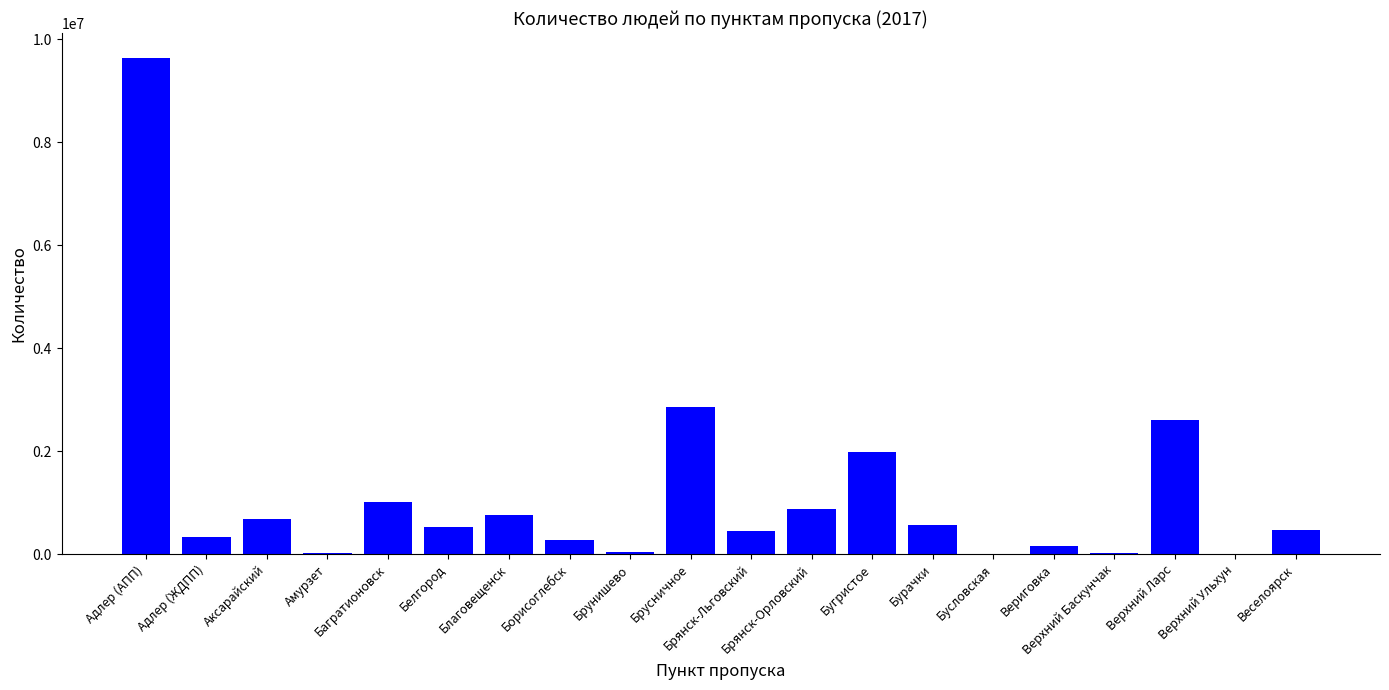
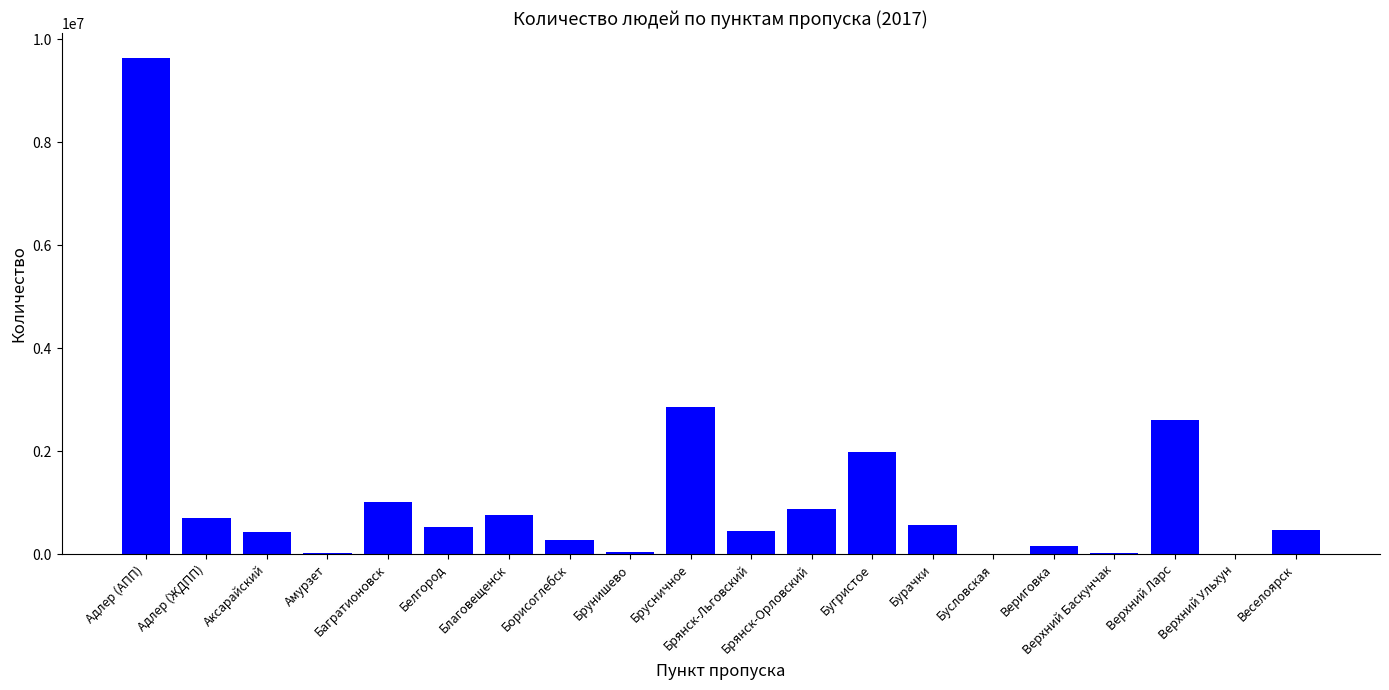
  {
    "Адлер (АПП)": 9600000,
-   "Адлер (ЖДПП)": 300000,
-   "Аксарайский": 700000,
+   "Адлер (ЖДПП)": 700000,
+   "Аксарайский": 400000,
    "Багратионовск": 1000000,
    "Белгород": 500000,
    "Благовещенск": 800000,
    "Борисоглебск": 300000,
    "Брусничное": 2900000,
    "Брянск-Льговский": 500000,
    "Брянск-Орловский": 900000,
    "Бугристое": 2000000,
    "Бурачки": 600000,
    "Вериговка": 200000,
    "Верхний Ларс": 2600000,
    "Веселоярск": 500000
  }
